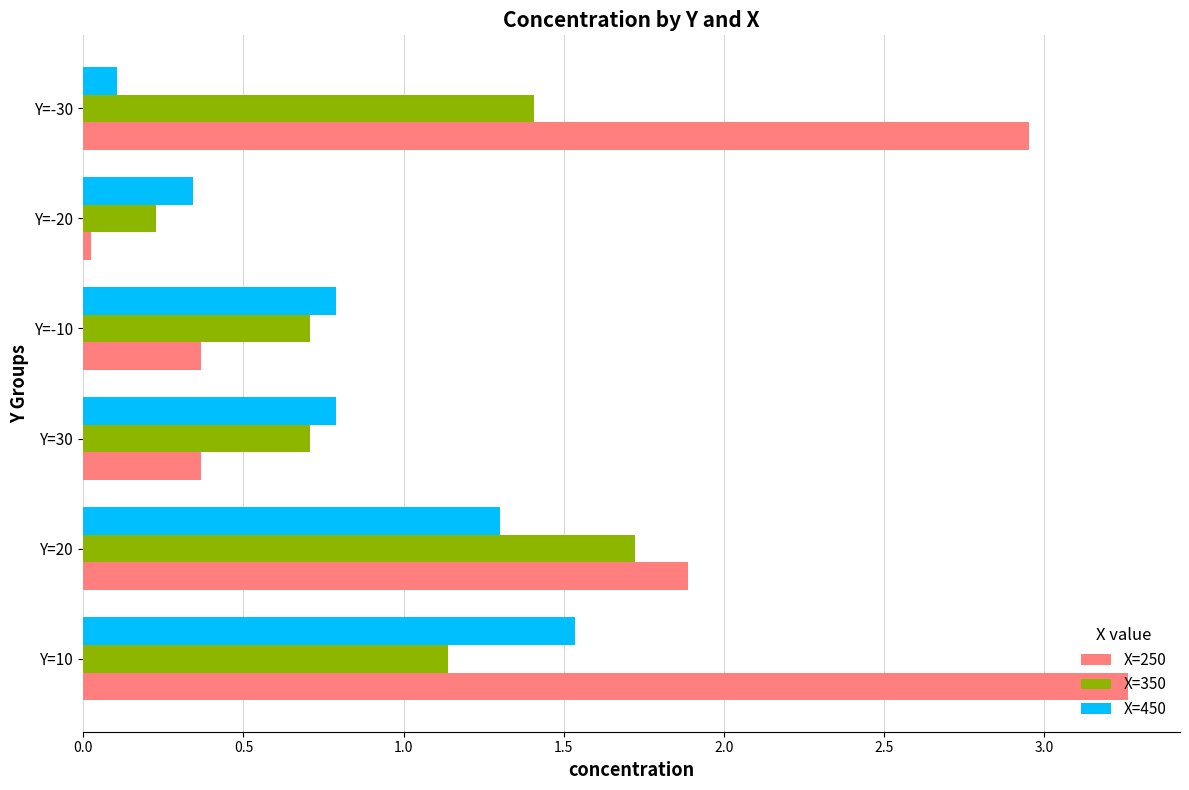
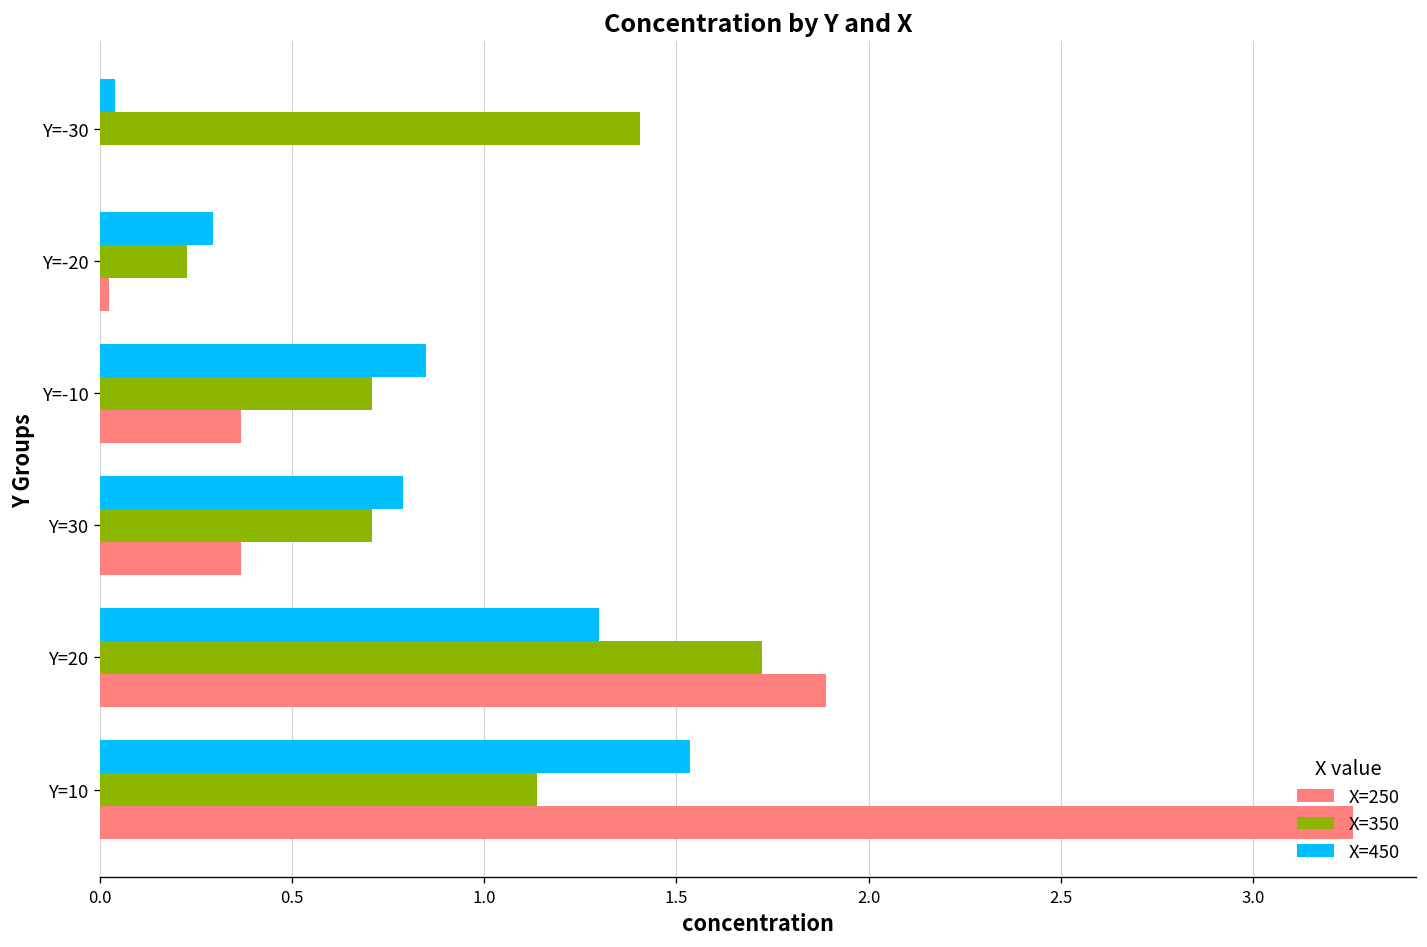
  {
    "X=250": {
-     "Y=-30": 2.95,
+     "Y=-30": 0.00,
      "Y=-20": 0.02,
      "Y=-10": 0.37,
      "Y=30": 0.37,
      "Y=20": 1.89,
      "Y=10": 3.26
    },
    "X=350": {
      "Y=-30": 1.41,
      "Y=-20": 0.23,
      "Y=-10": 0.71,
      "Y=30": 0.71,
      "Y=20": 1.72,
      "Y=10": 1.14
    },
    "X=450": {
-     "Y=-30": 0.11,
-     "Y=-20": 0.34,
-     "Y=-10": 0.79,
+     "Y=-30": 0.04,
+     "Y=-20": 0.29,
+     "Y=-10": 0.85,
      "Y=30": 0.79,
      "Y=20": 1.30,
      "Y=10": 1.54
    }
  }
